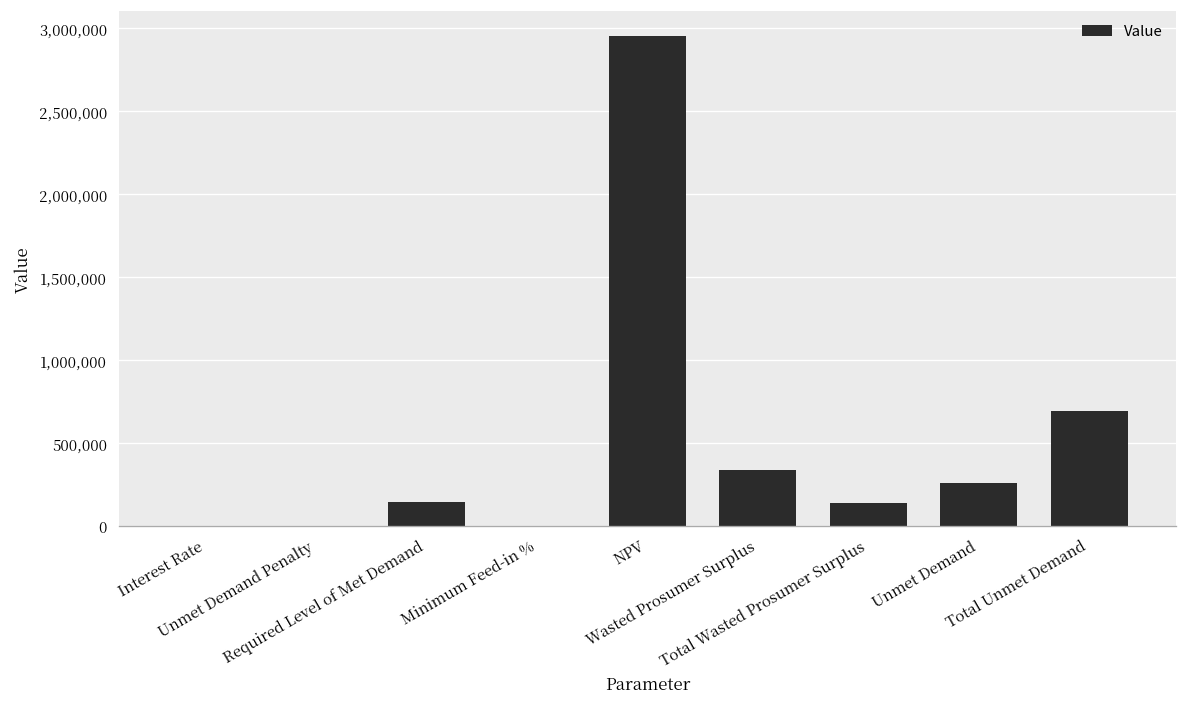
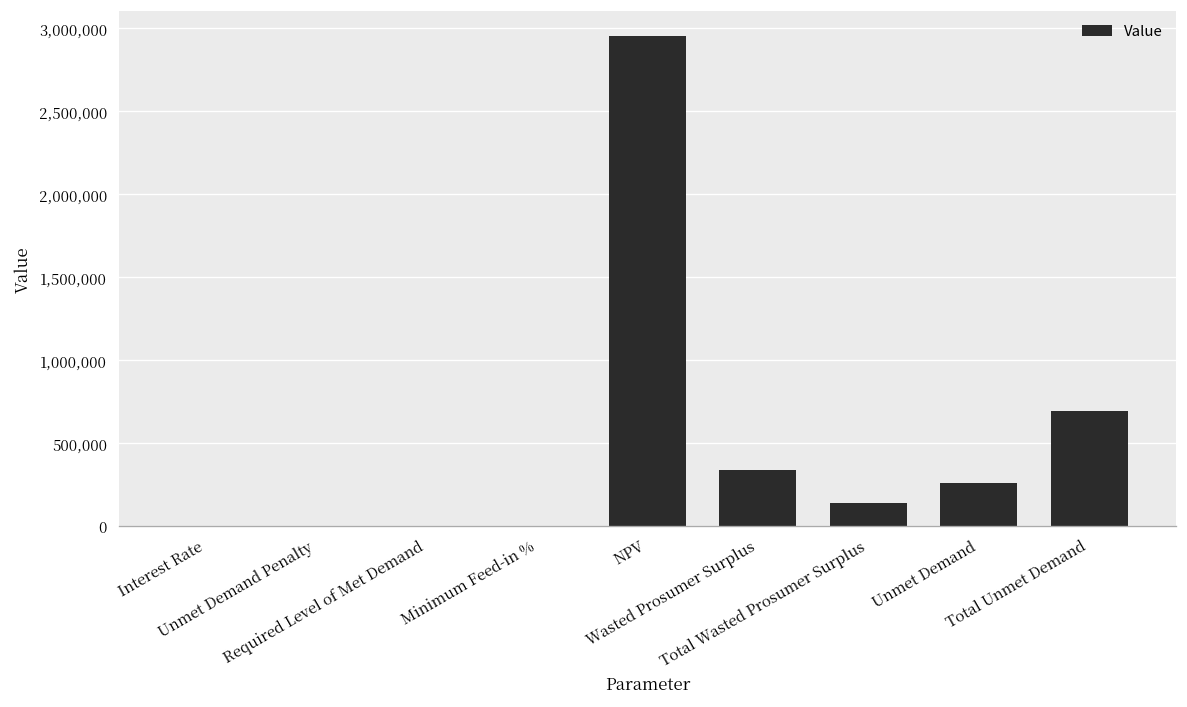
  {
    "Unmet Demand Penalty": "0",
-   "Required Level of Met Demand": "150,000",
+   "Required Level of Met Demand": "0",
    "NPV": "2,960,000",
    "Wasted Prosumer Surplus": "340,000",
    "Total Wasted Prosumer Surplus": "140,000",
    "Unmet Demand": "260,000",
    "Total Unmet Demand": "690,000"
  }
